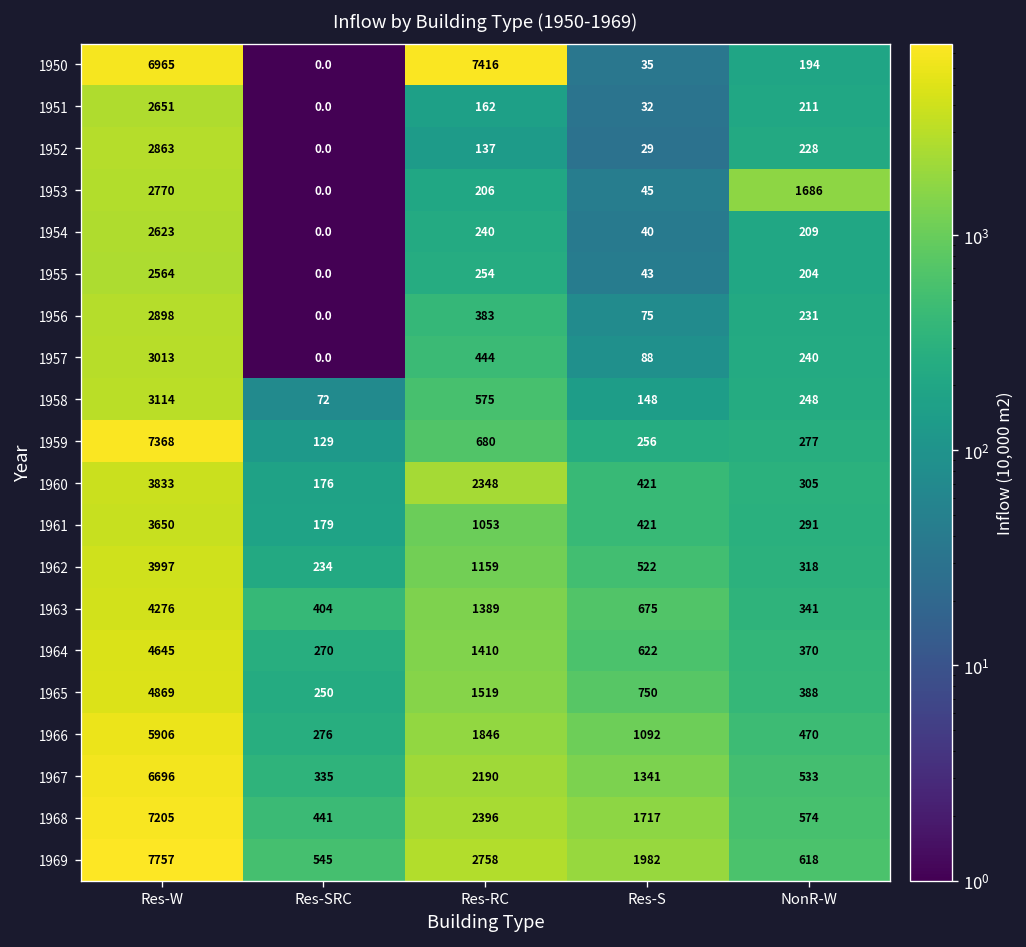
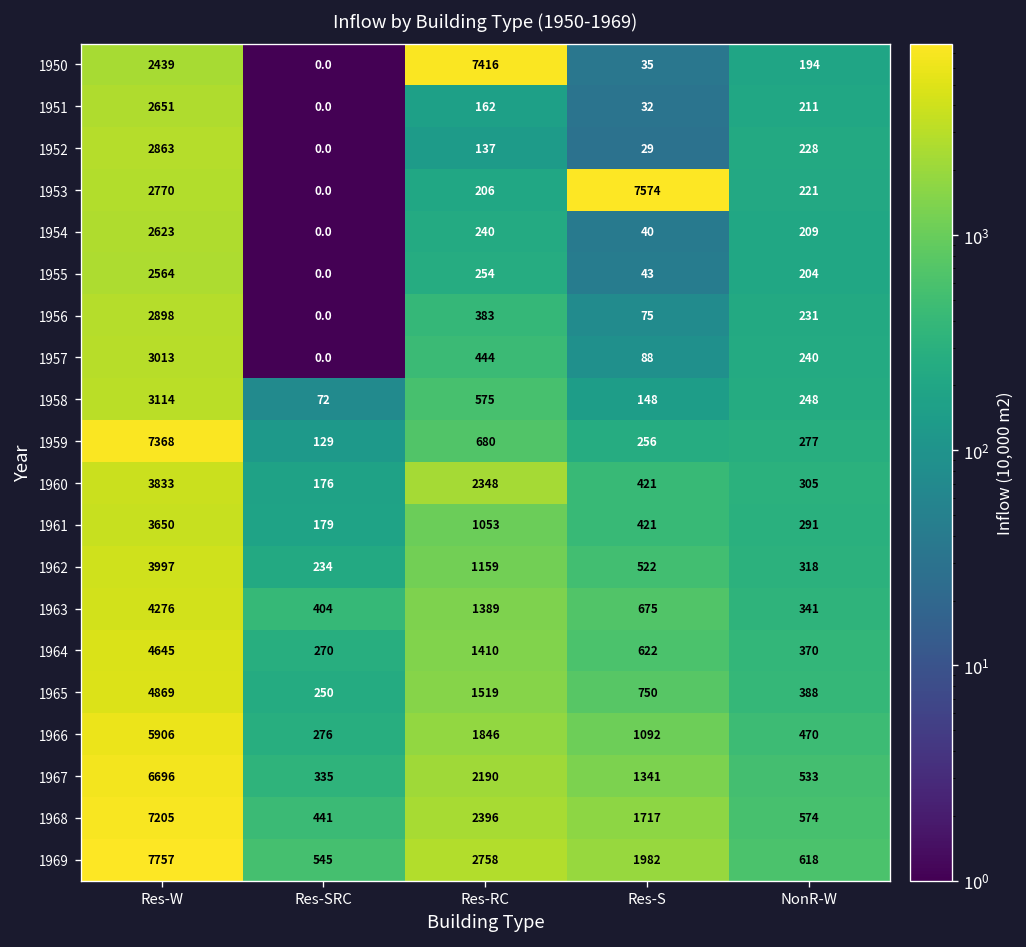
  {
    "1950": {
-     "Res-W": 6965,
+     "Res-W": 2439,
      "Res-SRC": 0.0,
      "Res-RC": 7416,
      "Res-S": 35,
      "NonR-W": 194
    },
    "1951": {
      "Res-W": 2651,
      "Res-SRC": 0.0,
      "Res-RC": 162,
      "Res-S": 32,
      "NonR-W": 211
    },
    "1952": {
      "Res-W": 2863,
      "Res-SRC": 0.0,
      "Res-RC": 137,
      "Res-S": 29,
      "NonR-W": 228
    },
    "1953": {
      "Res-W": 2770,
      "Res-SRC": 0.0,
      "Res-RC": 206,
-     "Res-S": 45,
-     "NonR-W": 1686
+     "Res-S": 7574,
+     "NonR-W": 221
    },
    "1954": {
      "Res-W": 2623,
      "Res-SRC": 0.0,
      "Res-RC": 240,
      "Res-S": 40,
      "NonR-W": 209
    },
    "1955": {
      "Res-W": 2564,
      "Res-SRC": 0.0,
      "Res-RC": 254,
      "Res-S": 43,
      "NonR-W": 204
    },
    "1956": {
      "Res-W": 2898,
      "Res-SRC": 0.0,
      "Res-RC": 383,
      "Res-S": 75,
      "NonR-W": 231
    },
    "1957": {
      "Res-W": 3013,
      "Res-SRC": 0.0,
      "Res-RC": 444,
      "Res-S": 88,
      "NonR-W": 240
    },
    "1958": {
      "Res-W": 3114,
      "Res-SRC": 72,
      "Res-RC": 575,
      "Res-S": 148,
      "NonR-W": 248
    },
    "1959": {
      "Res-W": 7368,
      "Res-SRC": 129,
      "Res-RC": 680,
      "Res-S": 256,
      "NonR-W": 277
    },
    "1960": {
      "Res-W": 3833,
      "Res-SRC": 176,
      "Res-RC": 2348,
      "Res-S": 421,
      "NonR-W": 305
    },
    "1961": {
      "Res-W": 3650,
      "Res-SRC": 179,
      "Res-RC": 1053,
      "Res-S": 421,
      "NonR-W": 291
    },
    "1962": {
      "Res-W": 3997,
      "Res-SRC": 234,
      "Res-RC": 1159,
      "Res-S": 522,
      "NonR-W": 318
    },
    "1963": {
      "Res-W": 4276,
      "Res-SRC": 404,
      "Res-RC": 1389,
      "Res-S": 675,
      "NonR-W": 341
    },
    "1964": {
      "Res-W": 4645,
      "Res-SRC": 270,
      "Res-RC": 1410,
      "Res-S": 622,
      "NonR-W": 370
    },
    "1965": {
      "Res-W": 4869,
      "Res-SRC": 250,
      "Res-RC": 1519,
      "Res-S": 750,
      "NonR-W": 388
    },
    "1966": {
      "Res-W": 5906,
      "Res-SRC": 276,
      "Res-RC": 1846,
      "Res-S": 1092,
      "NonR-W": 470
    },
    "1967": {
      "Res-W": 6696,
      "Res-SRC": 335,
      "Res-RC": 2190,
      "Res-S": 1341,
      "NonR-W": 533
    },
    "1968": {
      "Res-W": 7205,
      "Res-SRC": 441,
      "Res-RC": 2396,
      "Res-S": 1717,
      "NonR-W": 574
    },
    "1969": {
      "Res-W": 7757,
      "Res-SRC": 545,
      "Res-RC": 2758,
      "Res-S": 1982,
      "NonR-W": 618
    }
  }
